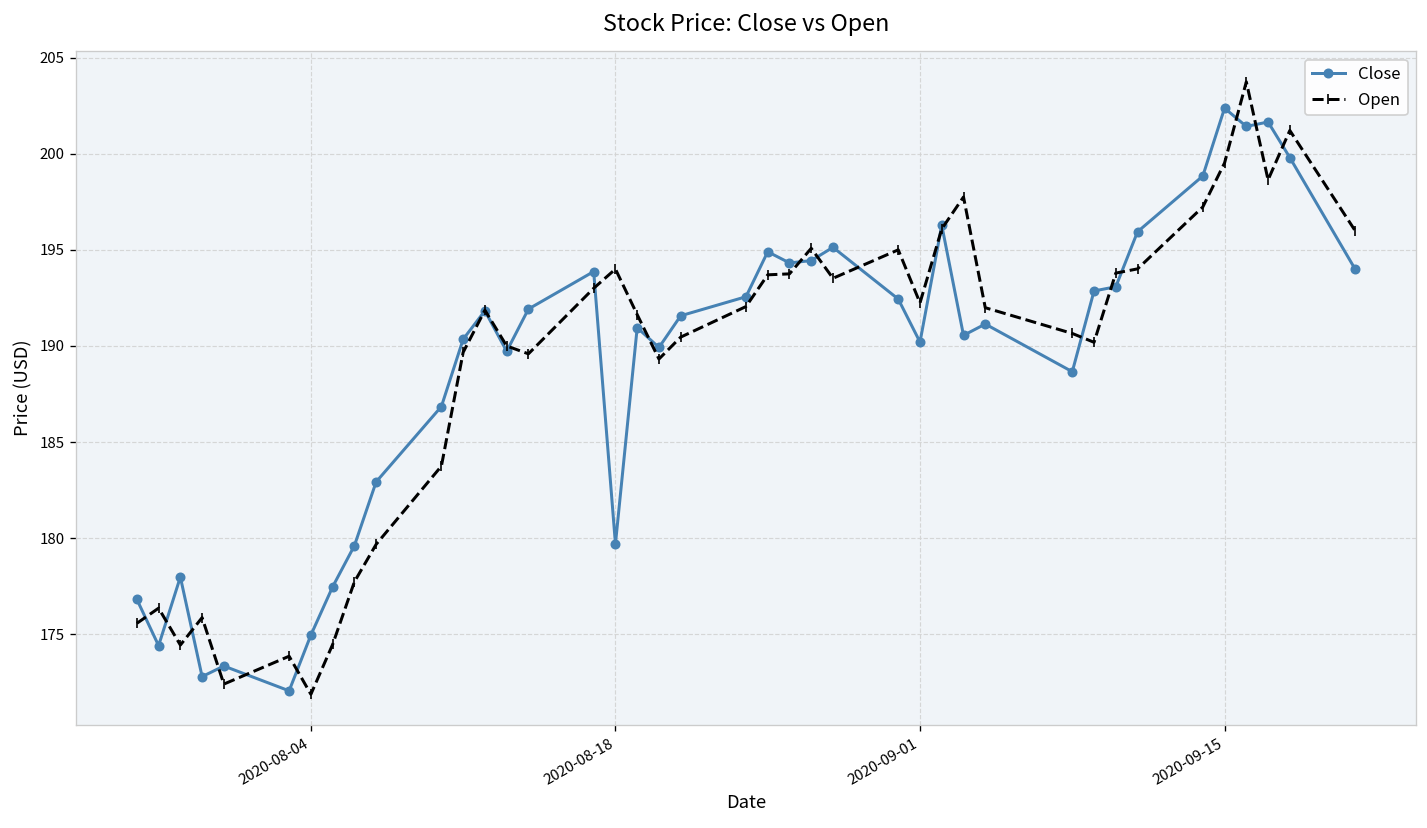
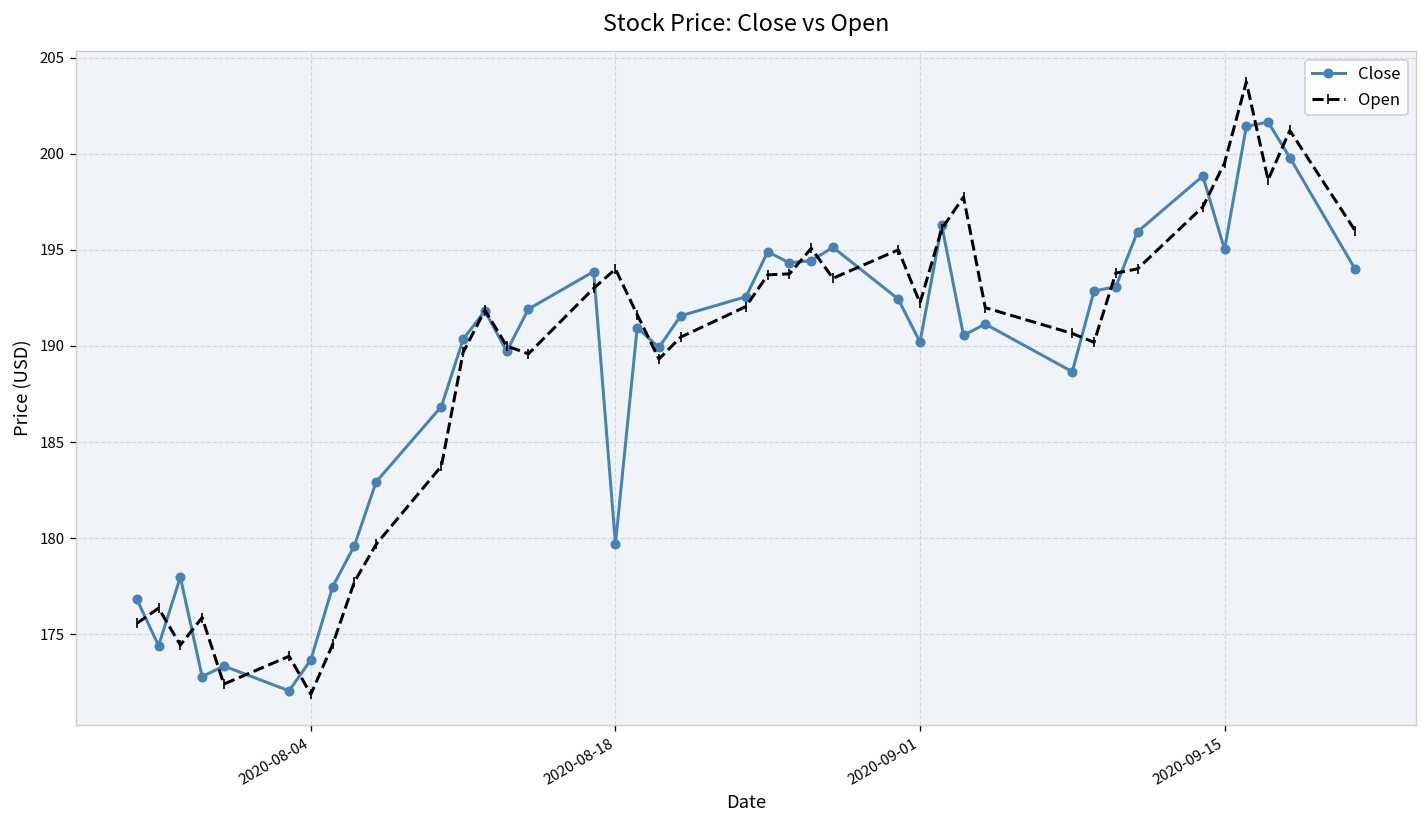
  {
    "Close": {
-     "2020-08-04": 175.0,
+     "2020-08-04": 173.7,
      "2020-08-18": 179.7,
      "2020-09-01": 190.2,
-     "2020-09-15": 202.4
+     "2020-09-15": 195.0
    },
    "Open": {
      "2020-08-04": 171.9,
      "2020-08-18": 194.0,
      "2020-09-01": 192.2,
      "2020-09-15": 199.5
    }
  }
